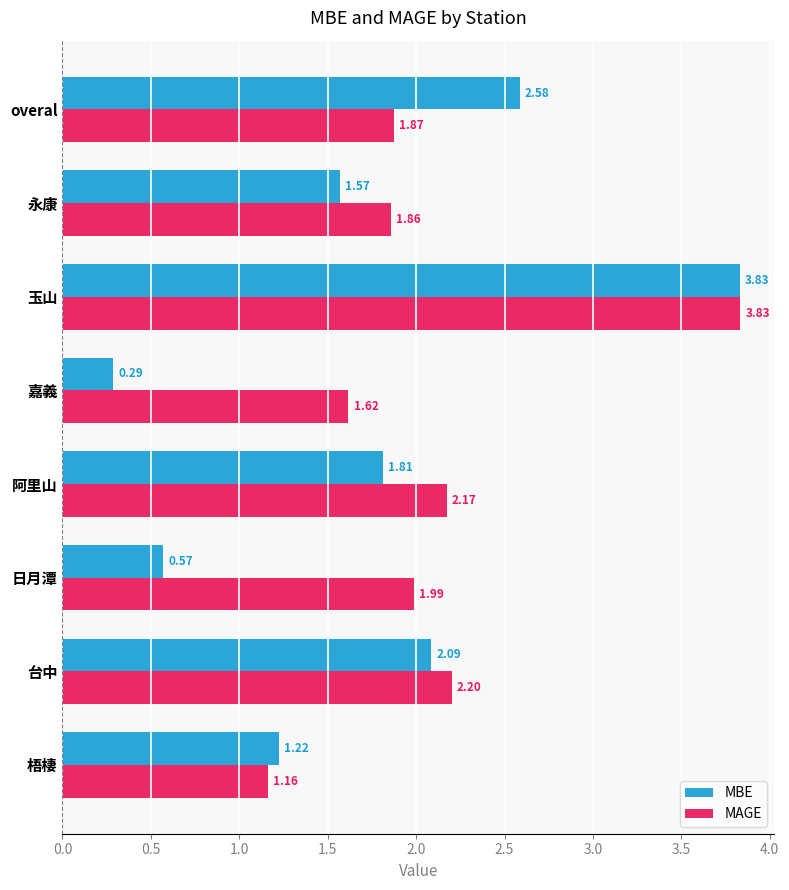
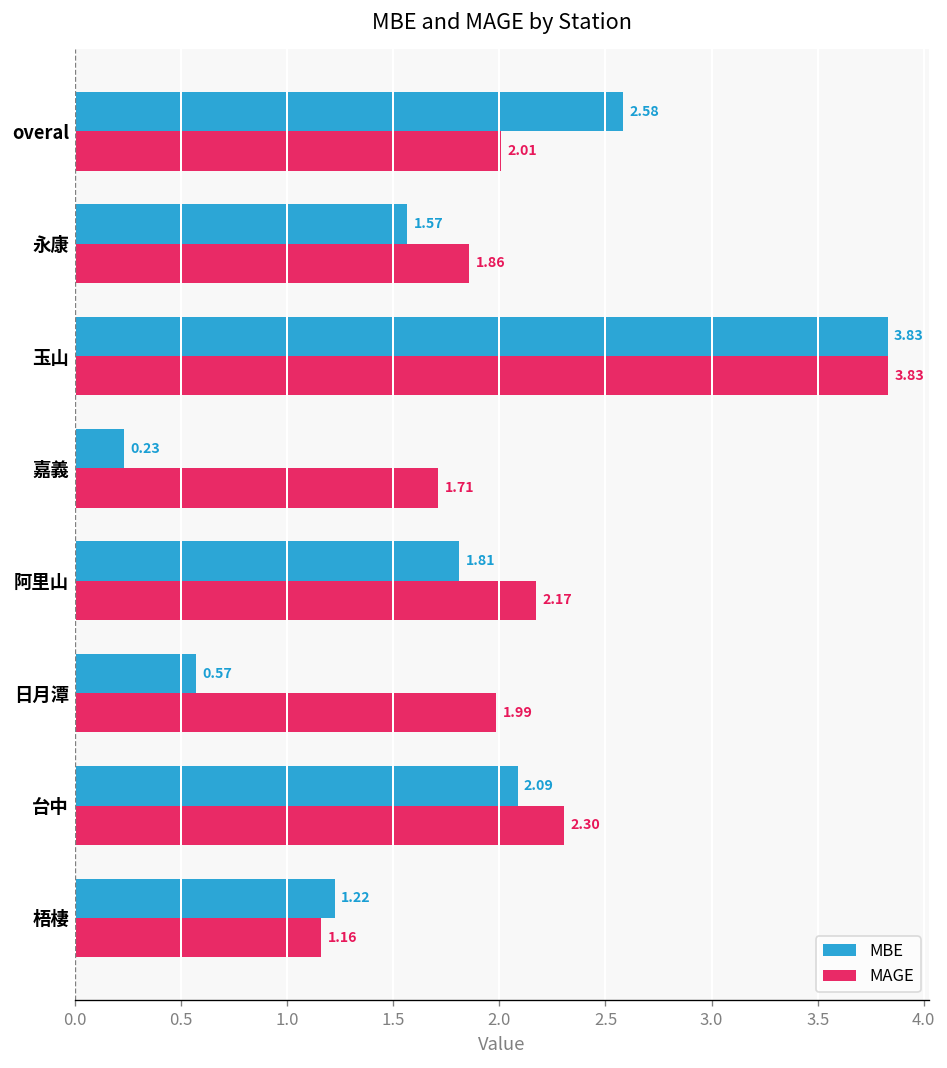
  {
    "MBE": {
      "overal": 2.58,
      "永康": 1.57,
      "玉山": 3.83,
-     "嘉義": 0.29,
+     "嘉義": 0.23,
      "阿里山": 1.81,
      "日月潭": 0.57,
      "台中": 2.09,
      "梧棲": 1.22
    },
    "MAGE": {
-     "overal": 1.87,
+     "overal": 2.01,
      "永康": 1.86,
      "玉山": 3.83,
-     "嘉義": 1.62,
+     "嘉義": 1.71,
      "阿里山": 2.17,
      "日月潭": 1.99,
-     "台中": 2.20,
+     "台中": 2.30,
      "梧棲": 1.16
    }
  }
